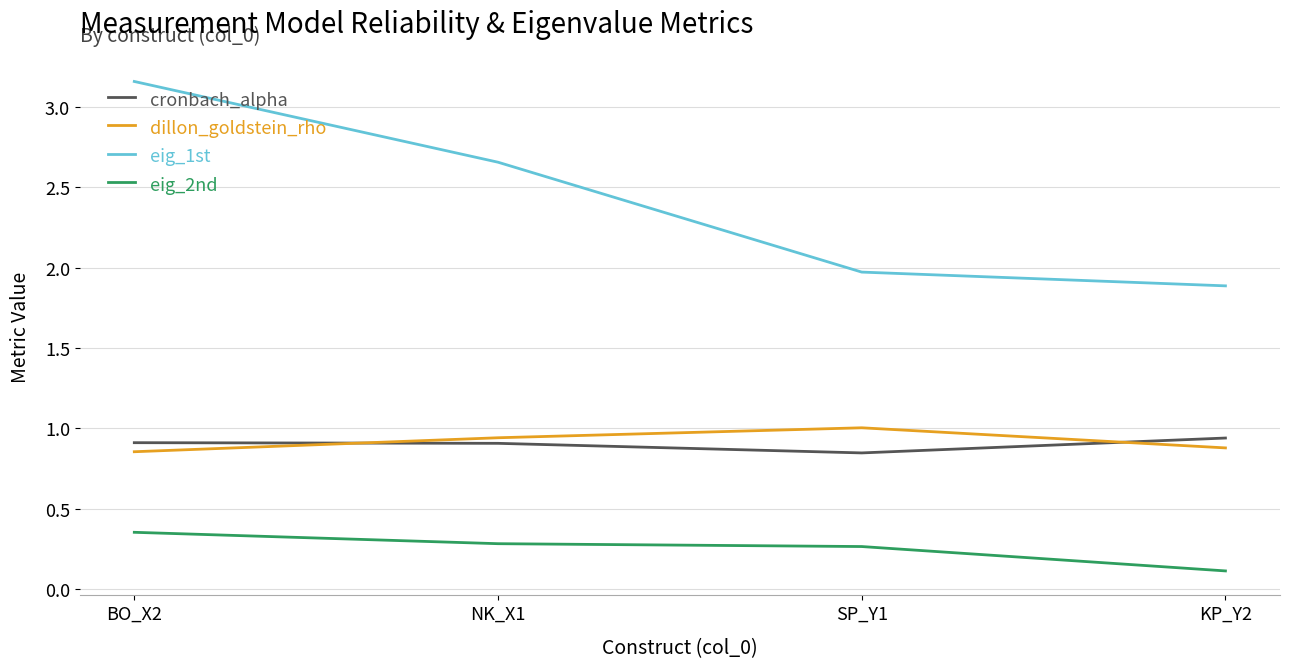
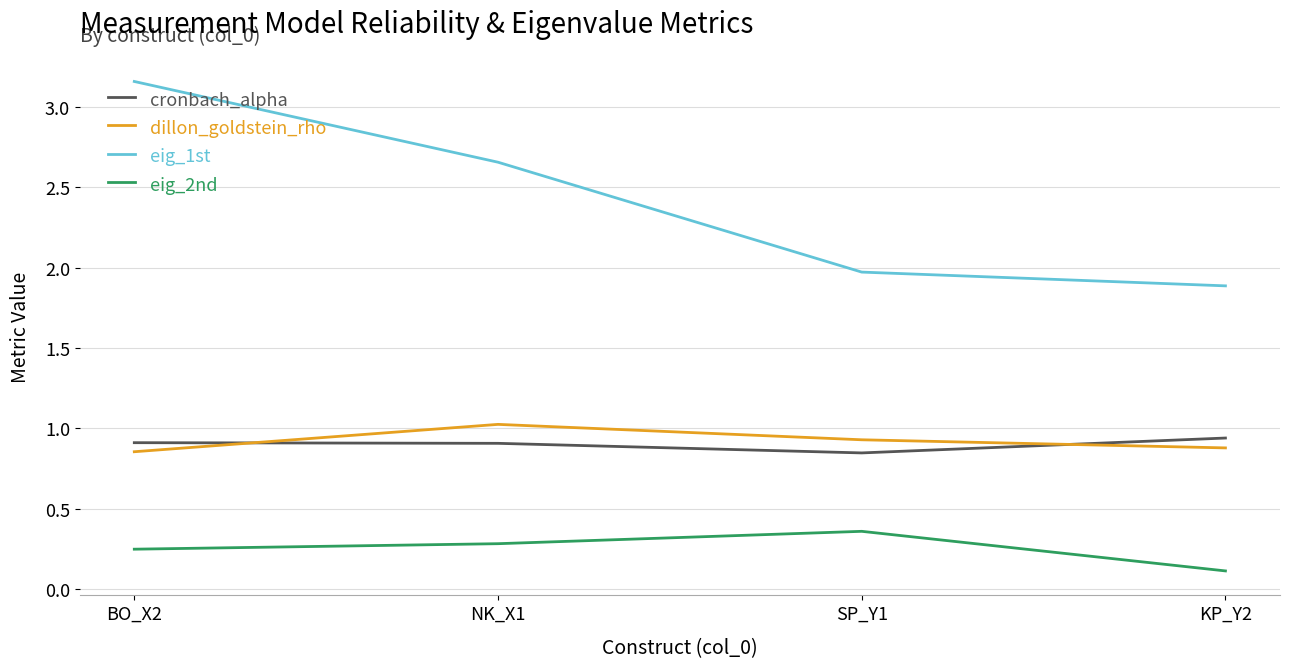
  {
    "cronbach_alpha": {
      "BO_X2": 0.91,
      "NK_X1": 0.91,
      "SP_Y1": 0.85,
      "KP_Y2": 0.94
    },
    "dillon_goldstein_rho": {
      "BO_X2": 0.85,
-     "NK_X1": 0.94,
-     "SP_Y1": 1.00,
+     "NK_X1": 1.02,
+     "SP_Y1": 0.93,
      "KP_Y2": 0.88
    },
    "eig_1st": {
      "BO_X2": 3.16,
      "NK_X1": 2.66,
      "SP_Y1": 1.97,
      "KP_Y2": 1.89
    },
    "eig_2nd": {
-     "BO_X2": 0.35,
+     "BO_X2": 0.25,
      "NK_X1": 0.28,
-     "SP_Y1": 0.26,
+     "SP_Y1": 0.36,
      "KP_Y2": 0.11
    }
  }
